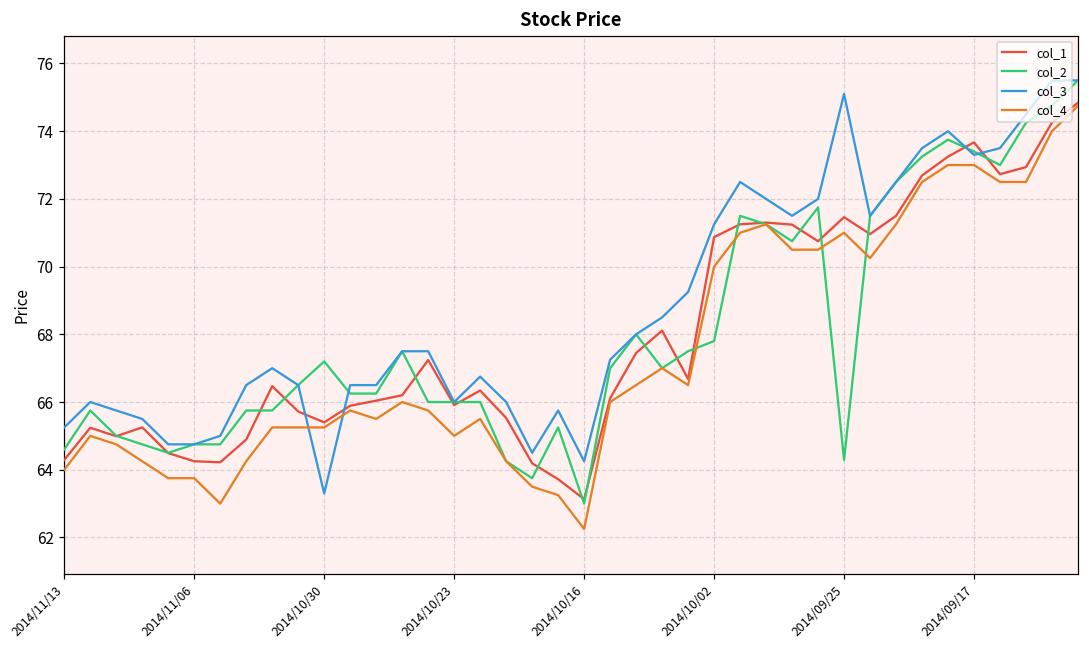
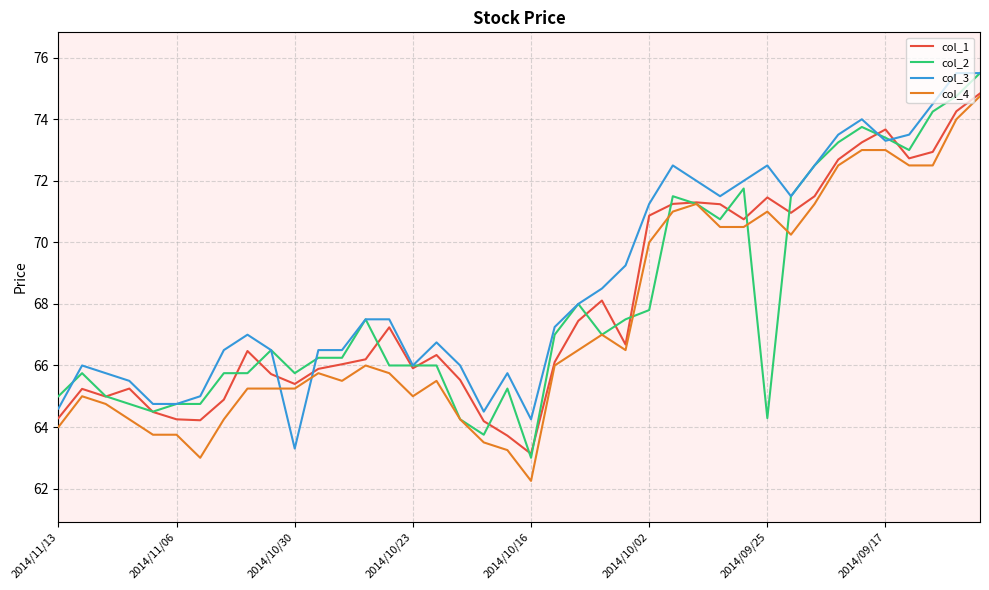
  {
    "col_2": {
-     "2014/11/13": 64.6,
-     "2014/10/30": 67.2,
+     "2014/11/13": 65.0,
+     "2014/10/30": 65.8,
      "2014/10/16": 63.0,
      "2014/10/02": 67.8,
      "2014/09/25": 64.3,
      "2014/09/17": 73.4
    },
    "col_3": {
-     "2014/11/13": 65.3,
+     "2014/11/13": 64.6,
      "2014/10/30": 63.3,
      "2014/10/16": 64.3,
      "2014/10/02": 71.3,
-     "2014/09/25": 75.1,
+     "2014/09/25": 72.5,
      "2014/09/17": 73.3
    }
  }
